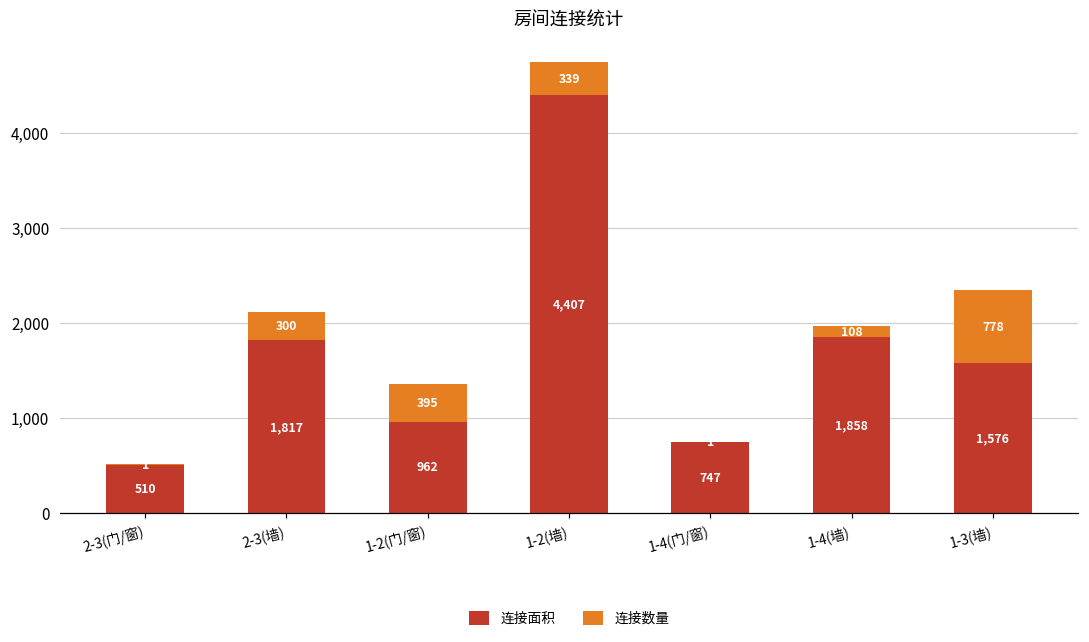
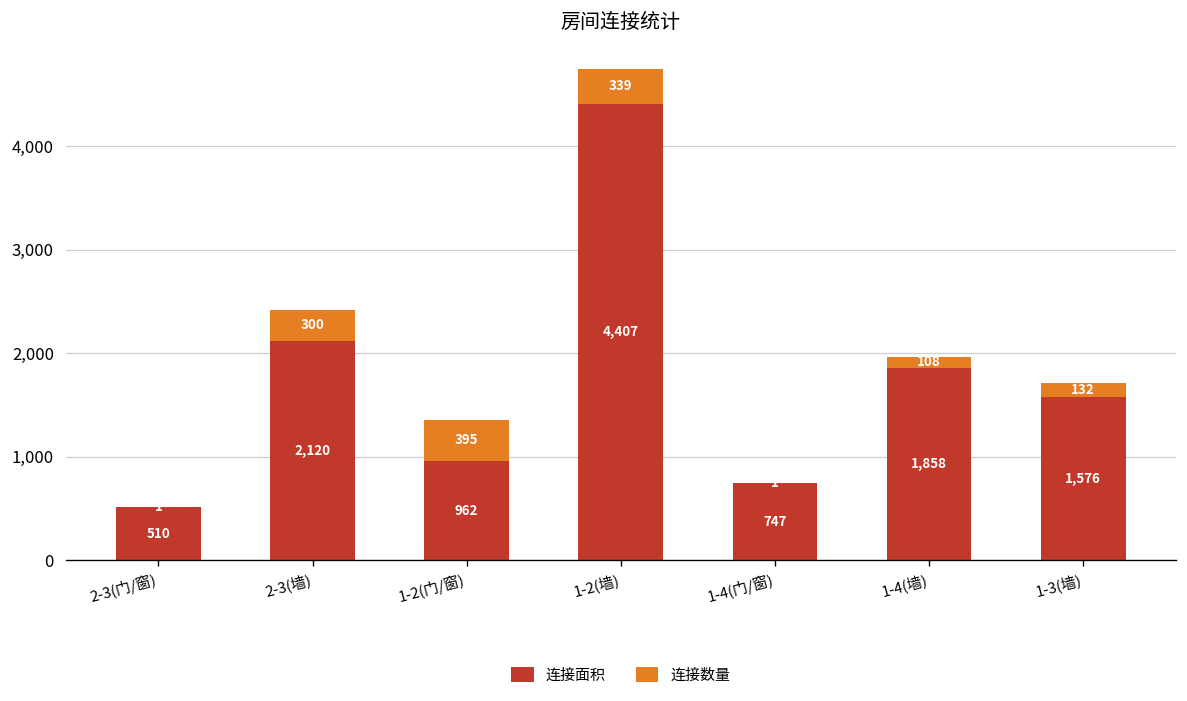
  {
    "连接面积": {
      "2-3(门/窗)": "510",
-     "2-3(墙)": "1,817",
+     "2-3(墙)": "2,120",
      "1-2(门/窗)": "962",
      "1-2(墙)": "4,407",
      "1-4(门/窗)": "747",
      "1-4(墙)": "1,858",
      "1-3(墙)": "1,576"
    },
    "连接数量": {
      "2-3(墙)": "300",
      "1-2(门/窗)": "395",
      "1-2(墙)": "339",
      "1-4(墙)": "108",
-     "1-3(墙)": "778"
+     "1-3(墙)": "132"
    }
  }
